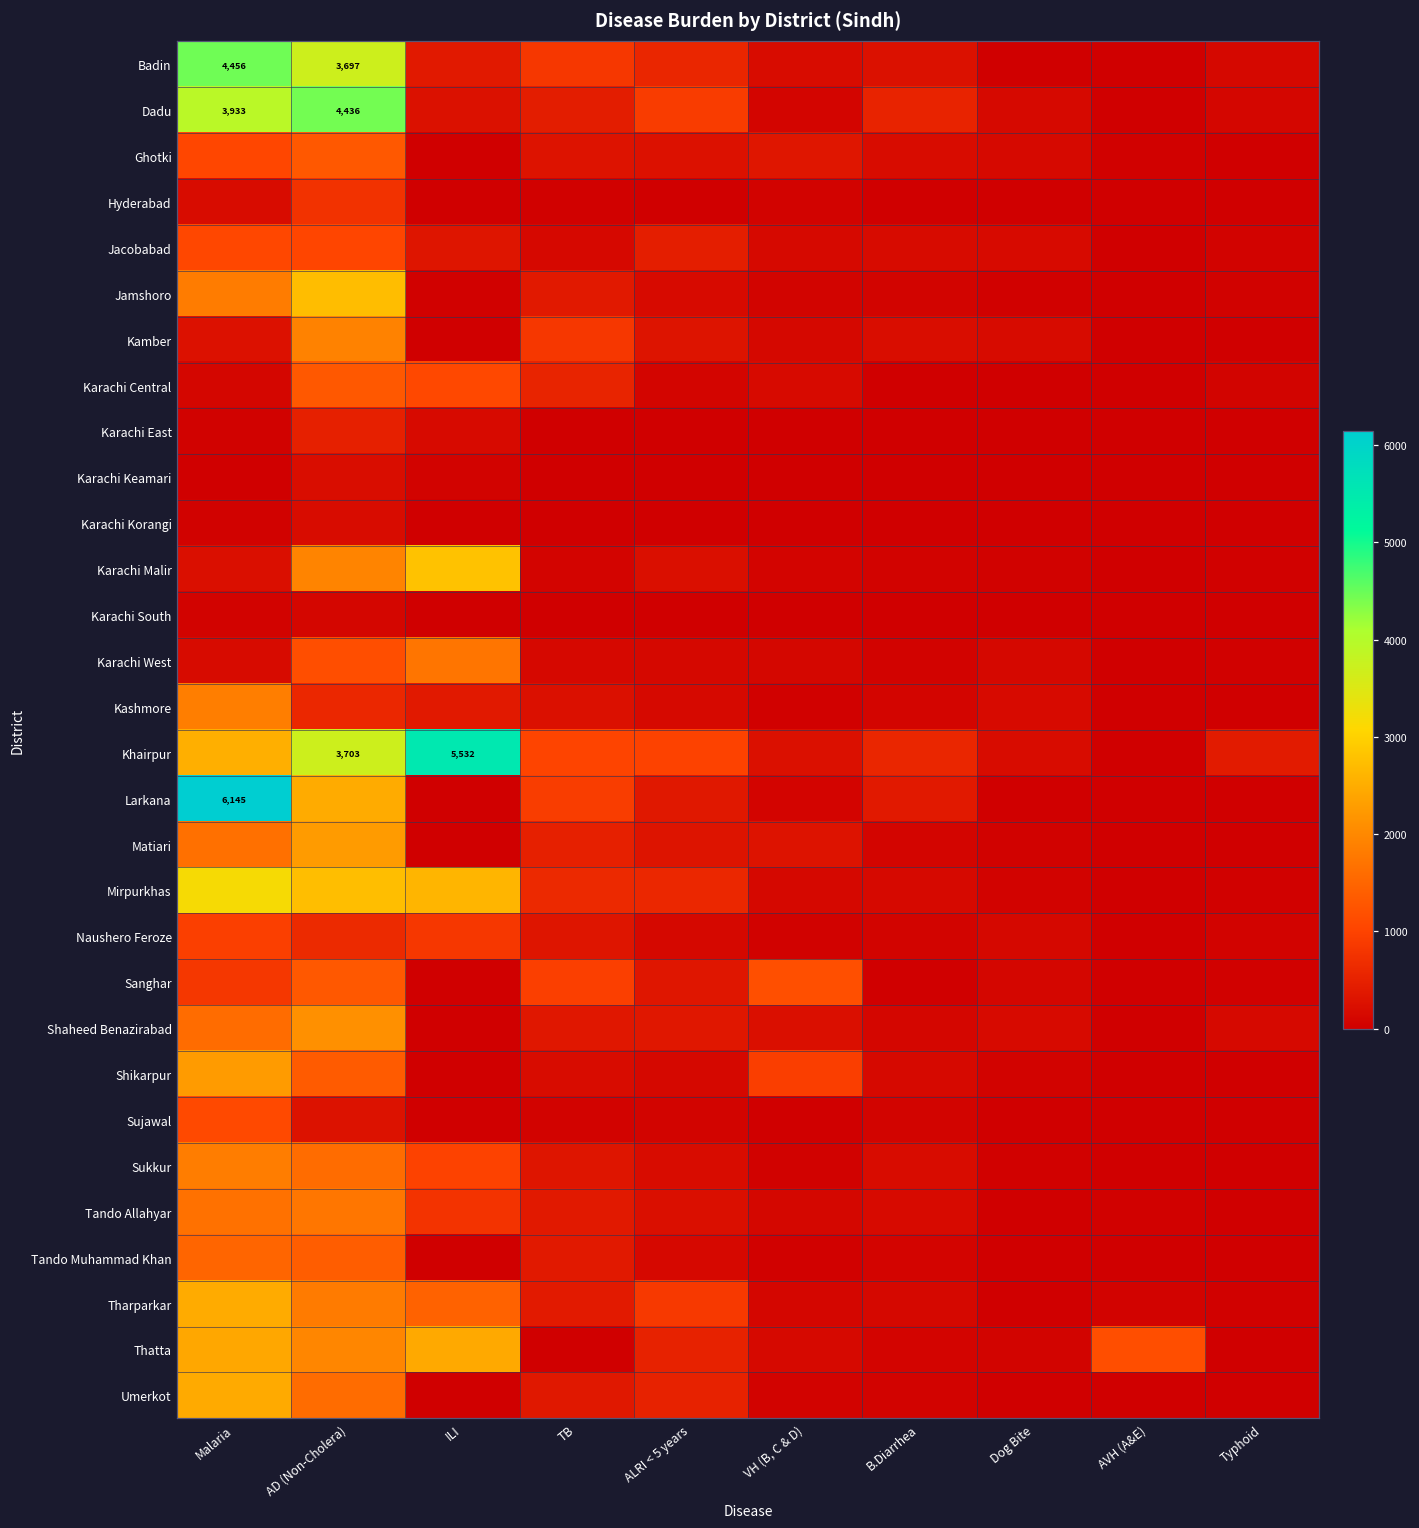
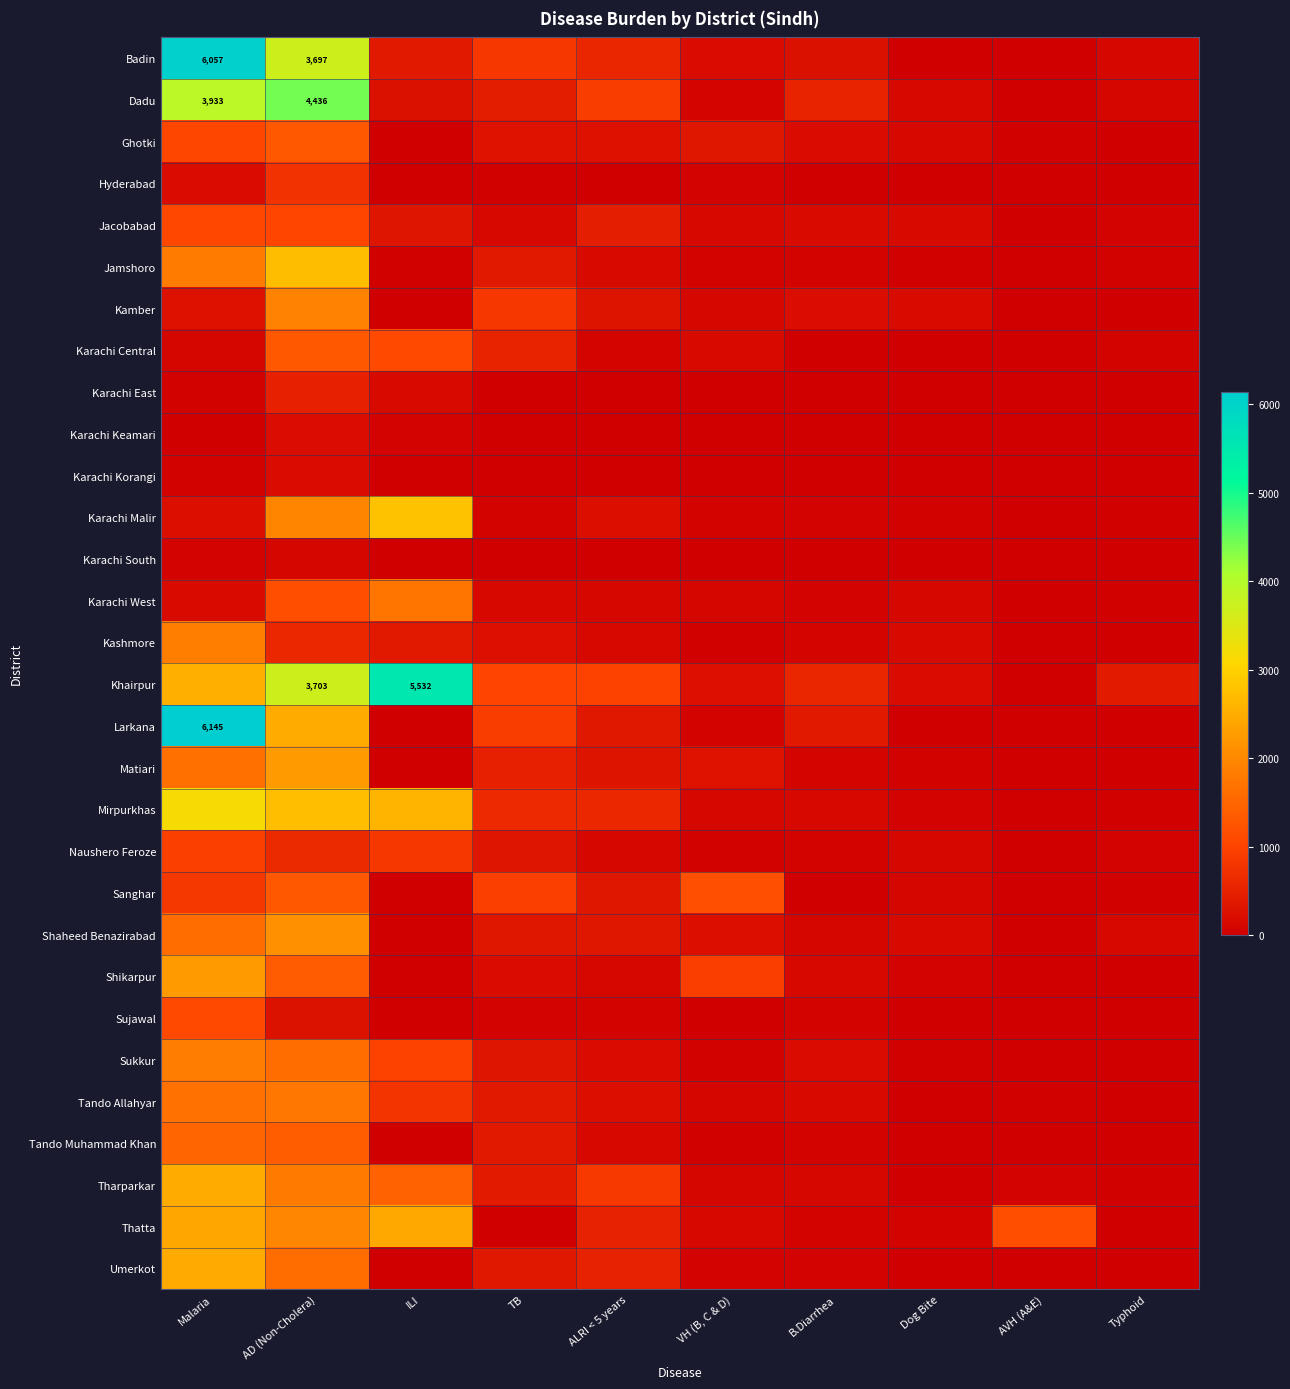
  {
    "Badin": {
-     "Malaria": "4,456",
+     "Malaria": "6,057",
      "AD (Non-Cholera)": "3,697"
    },
    "Dadu": {
      "Malaria": "3,933",
      "AD (Non-Cholera)": "4,436"
    },
    "Khairpur": {
      "AD (Non-Cholera)": "3,703",
      "ILI": "5,532"
    },
    "Larkana": {
      "Malaria": "6,145"
    }
  }
